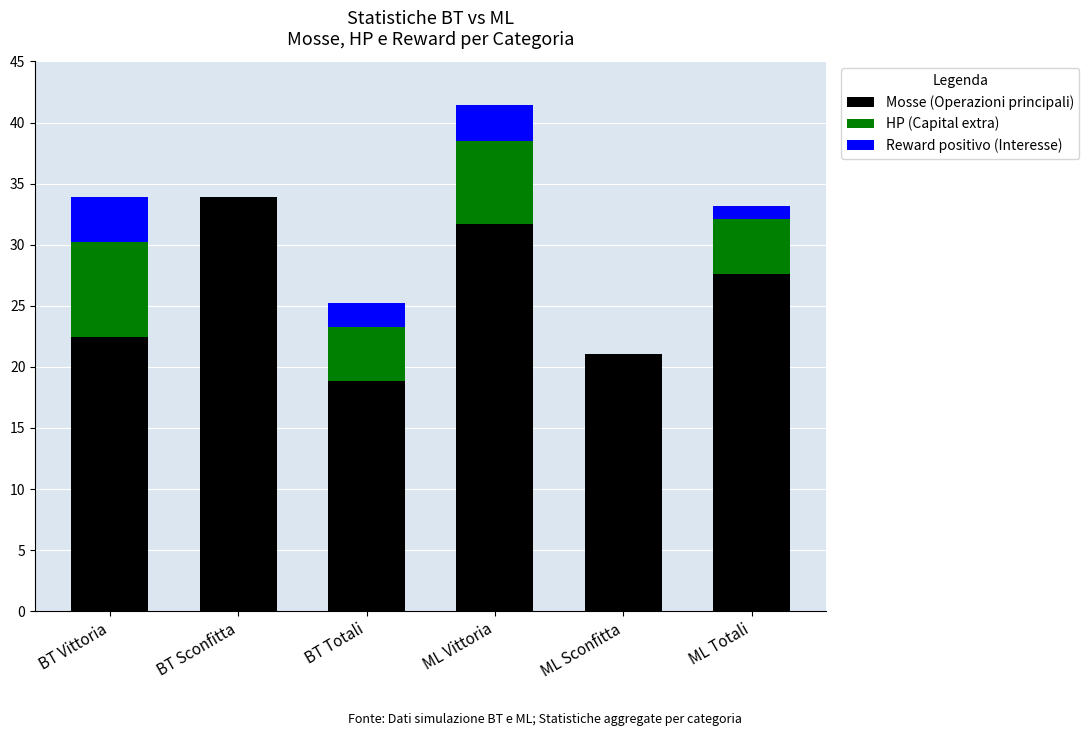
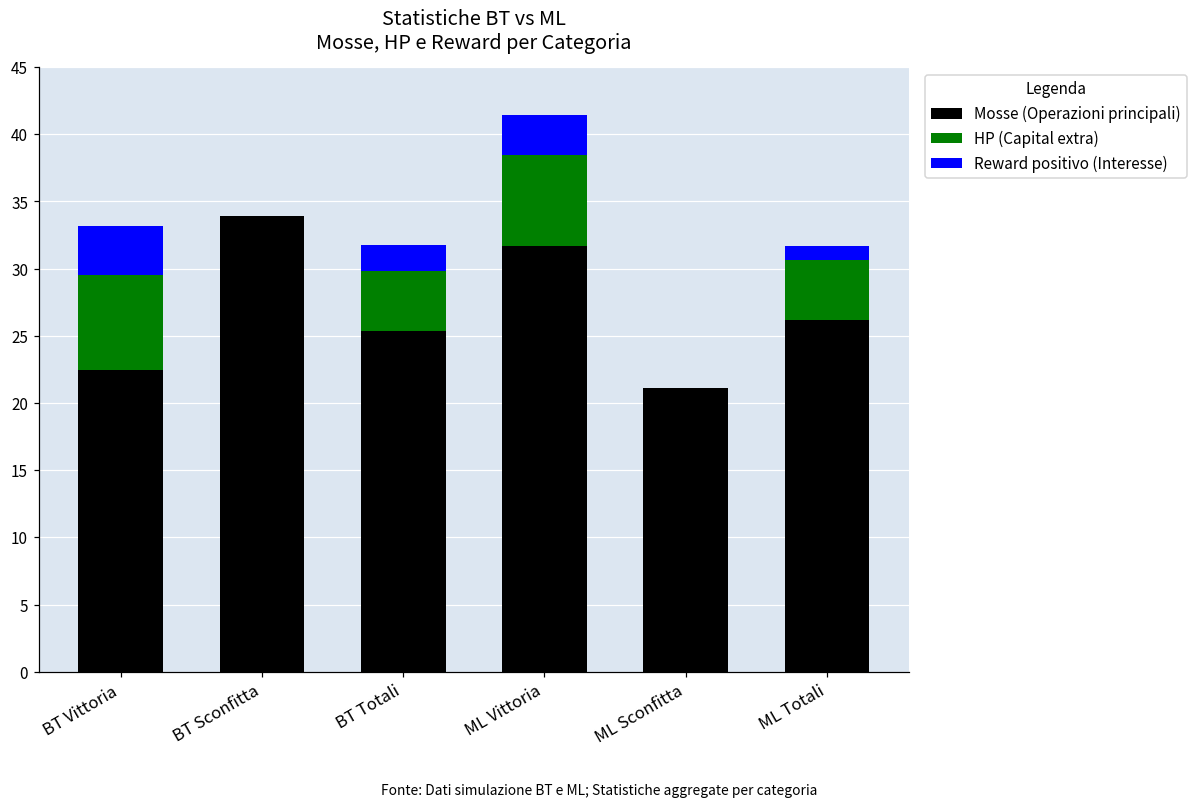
  {
    "Mosse (Operazioni principali)": {
      "BT Vittoria": 22.4,
      "BT Sconfitta": 33.9,
-     "BT Totali": 18.9,
+     "BT Totali": 25.4,
      "ML Vittoria": 31.7,
      "ML Sconfitta": 21.1,
-     "ML Totali": 27.6
+     "ML Totali": 26.1
    },
    "HP (Capital extra)": {
-     "BT Vittoria": 7.8,
+     "BT Vittoria": 7.1,
      "BT Sconfitta": 0.0,
      "BT Totali": 4.4,
      "ML Vittoria": 6.8,
      "ML Sconfitta": 0.0,
      "ML Totali": 4.5
    },
    "Reward positivo (Interesse)": {
      "BT Vittoria": 3.7,
      "BT Sconfitta": 0.0,
      "BT Totali": 1.9,
      "ML Vittoria": 3.0,
      "ML Sconfitta": 0.0,
      "ML Totali": 1.1
    }
  }
